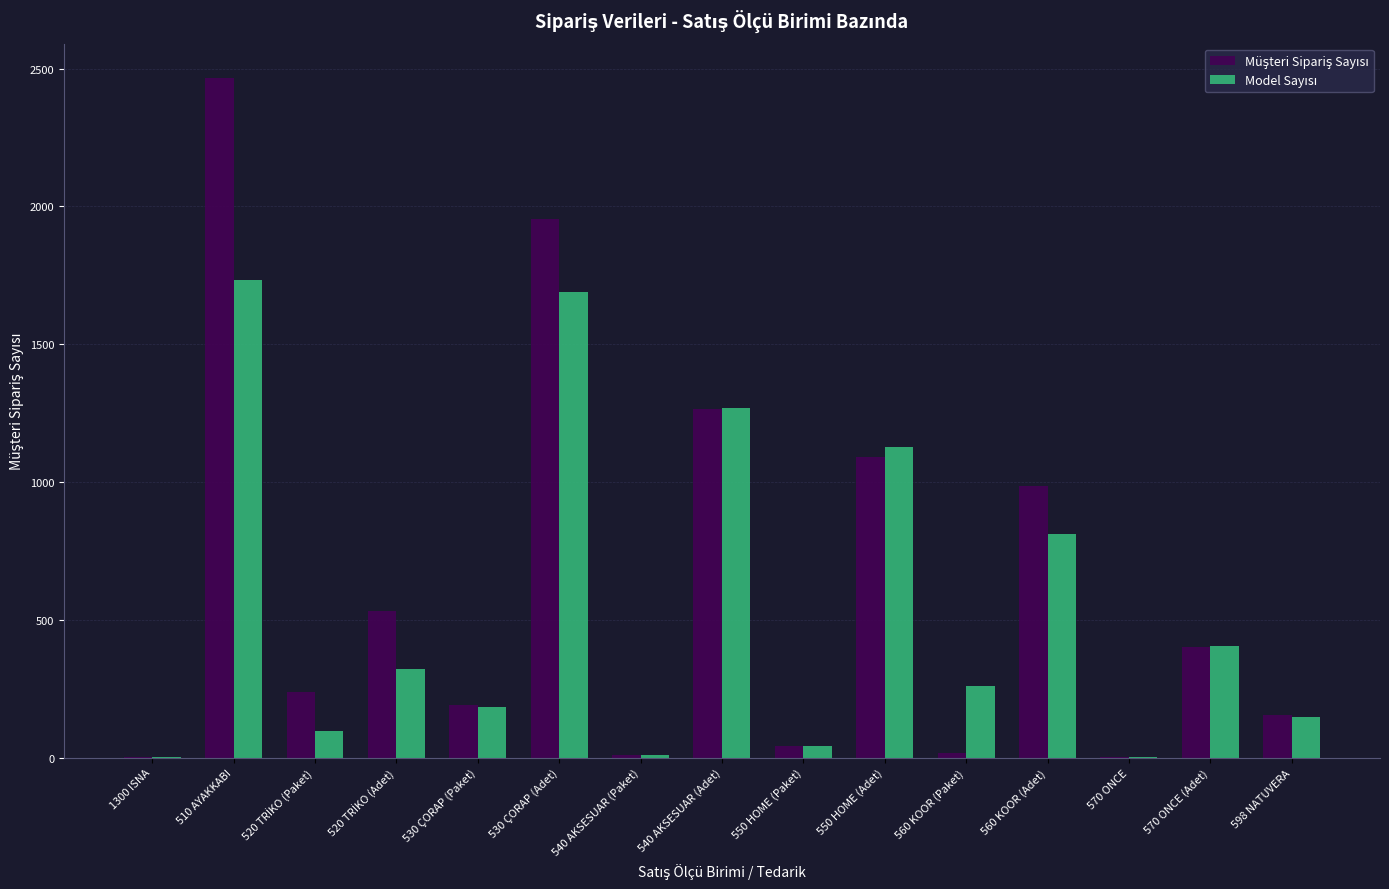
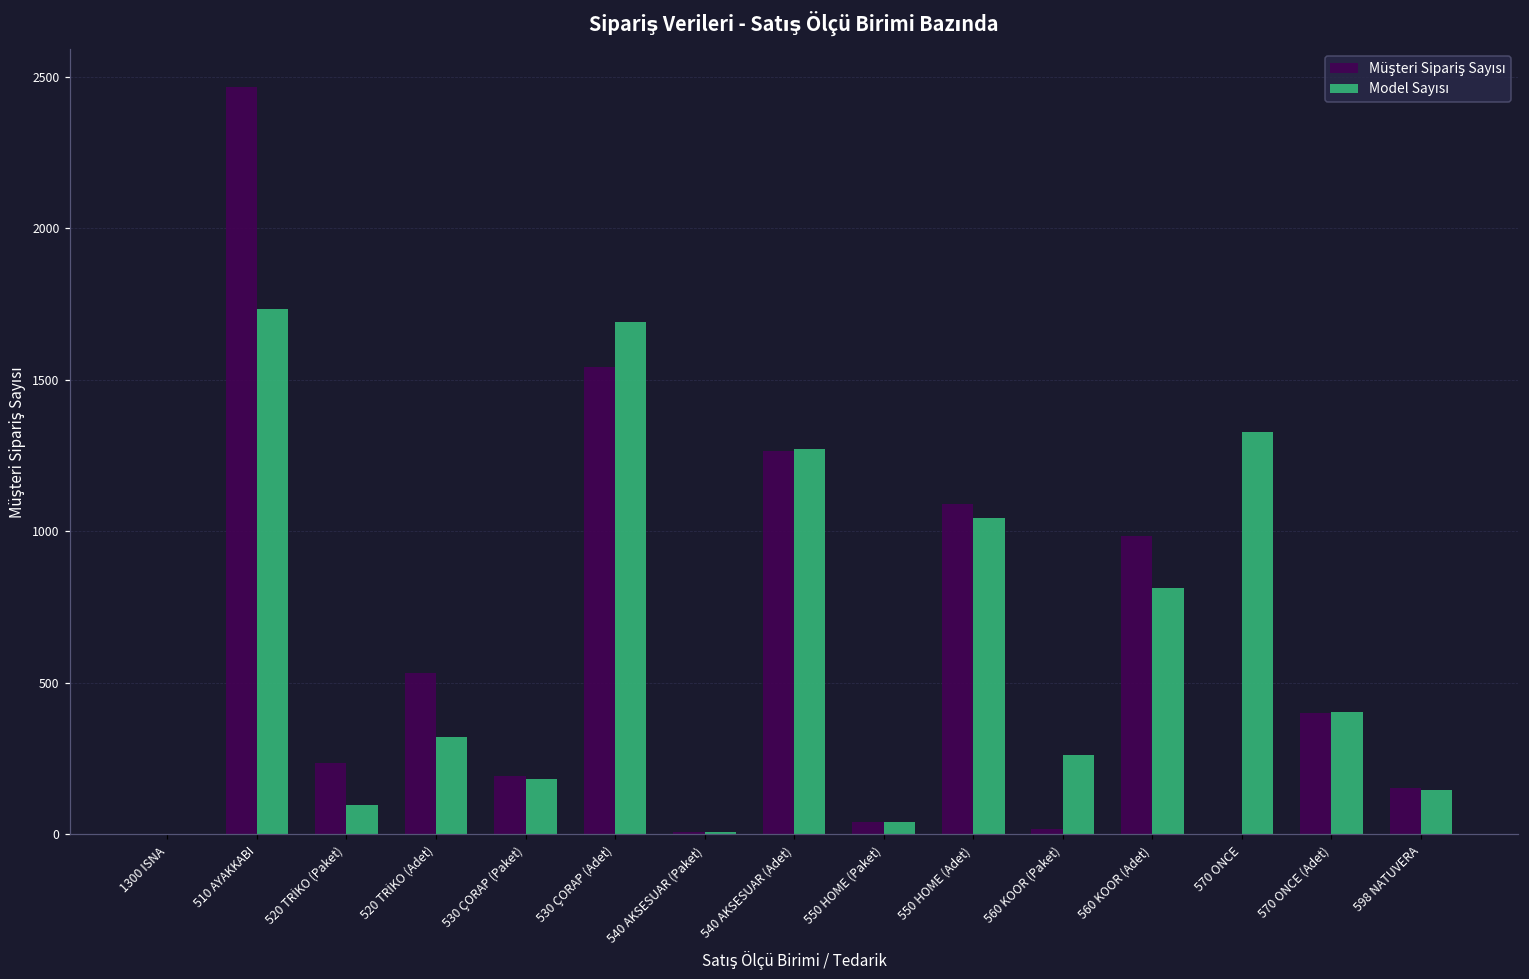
  {
    "Müşteri Sipariş Sayısı": {
      "510 AYAKKABI": 2470,
      "520 TRİKO (Paket)": 240,
      "520 TRİKO (Adet)": 530,
      "530 ÇORAP (Paket)": 190,
-     "530 ÇORAP (Adet)": 1950,
+     "530 ÇORAP (Adet)": 1540,
      "540 AKSESUAR (Adet)": 1260,
      "550 HOME (Paket)": 40,
      "550 HOME (Adet)": 1090,
      "560 KOOR (Paket)": 20,
      "560 KOOR (Adet)": 990,
      "570 ONCE (Adet)": 400,
      "598 NATUVERA": 150
    },
    "Model Sayısı": {
      "510 AYAKKABI": 1730,
      "520 TRİKO (Paket)": 100,
      "520 TRİKO (Adet)": 320,
      "530 ÇORAP (Paket)": 180,
      "530 ÇORAP (Adet)": 1690,
      "540 AKSESUAR (Adet)": 1270,
      "550 HOME (Paket)": 40,
-     "550 HOME (Adet)": 1130,
+     "550 HOME (Adet)": 1040,
      "560 KOOR (Paket)": 260,
      "560 KOOR (Adet)": 810,
-     "570 ONCE": 0,
+     "570 ONCE": 1330,
      "570 ONCE (Adet)": 410,
      "598 NATUVERA": 150
    }
  }
